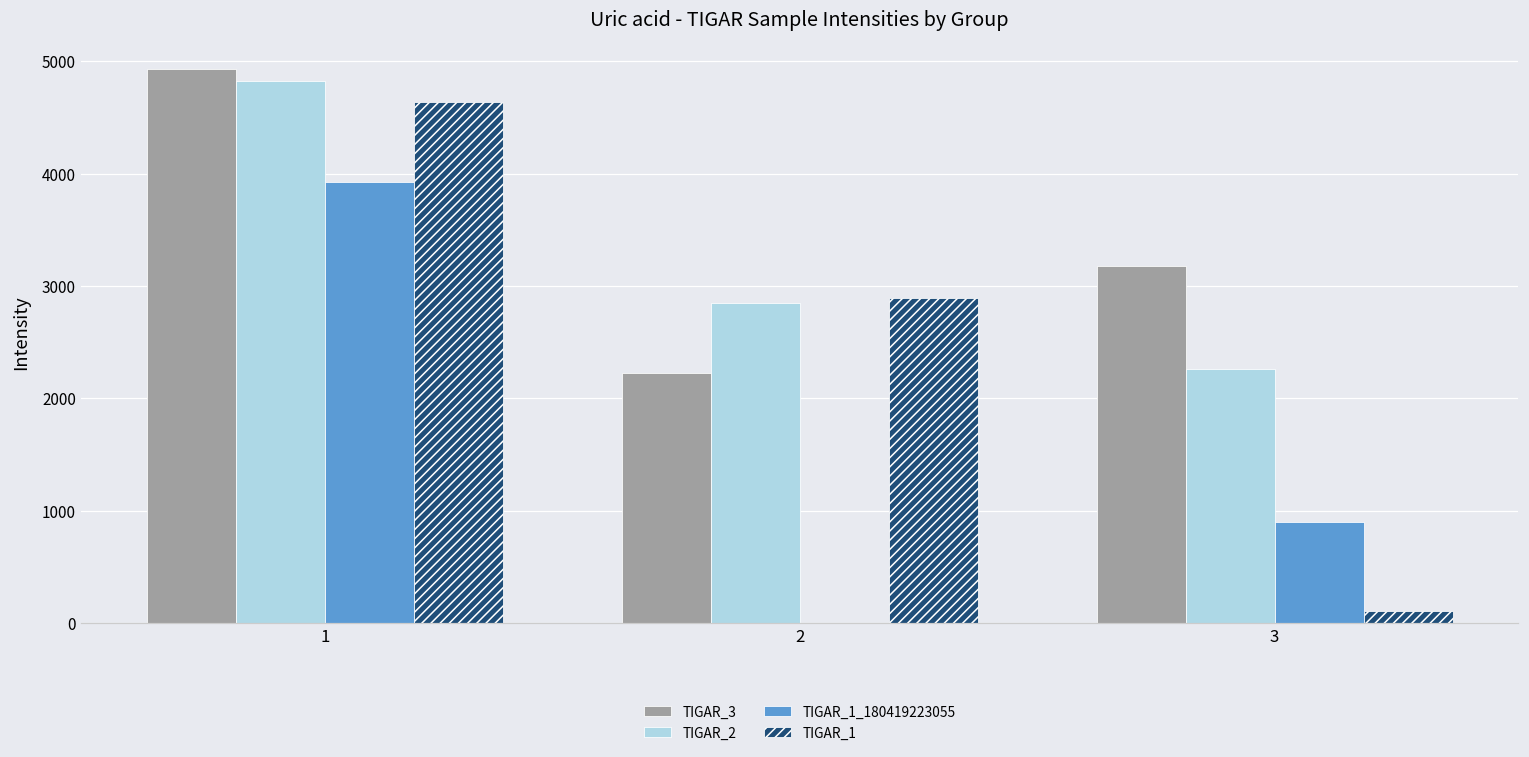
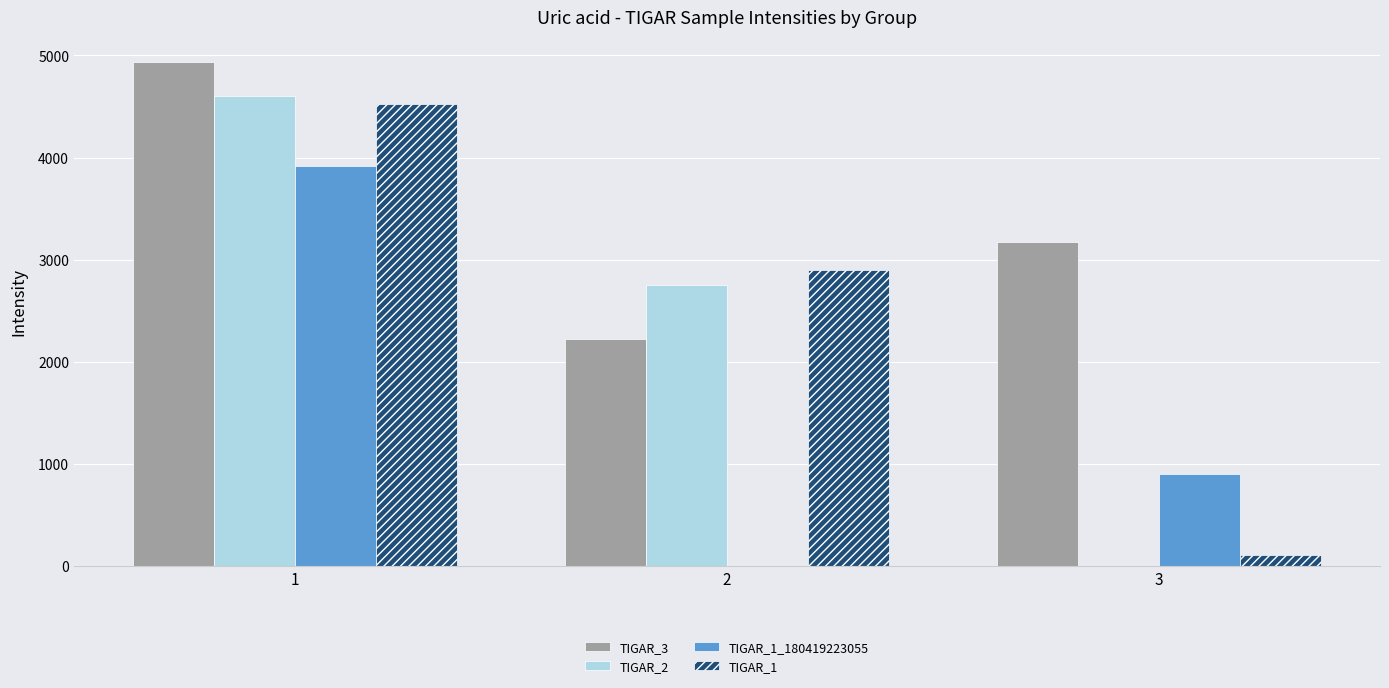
  {
    "TIGAR_3": {
      "1": 4930,
      "2": 2220,
      "3": 3180
    },
    "TIGAR_2": {
-     "1": 4820,
-     "2": 2850,
-     "3": 2260
+     "1": 4600,
+     "2": 2750,
+     "3": 0
    },
    "TIGAR_1_180419223055": {
      "1": 3920,
      "2": 0,
      "3": 900
    },
    "TIGAR_1": {
-     "1": 4630,
+     "1": 4530,
      "2": 2900,
      "3": 110
    }
  }
